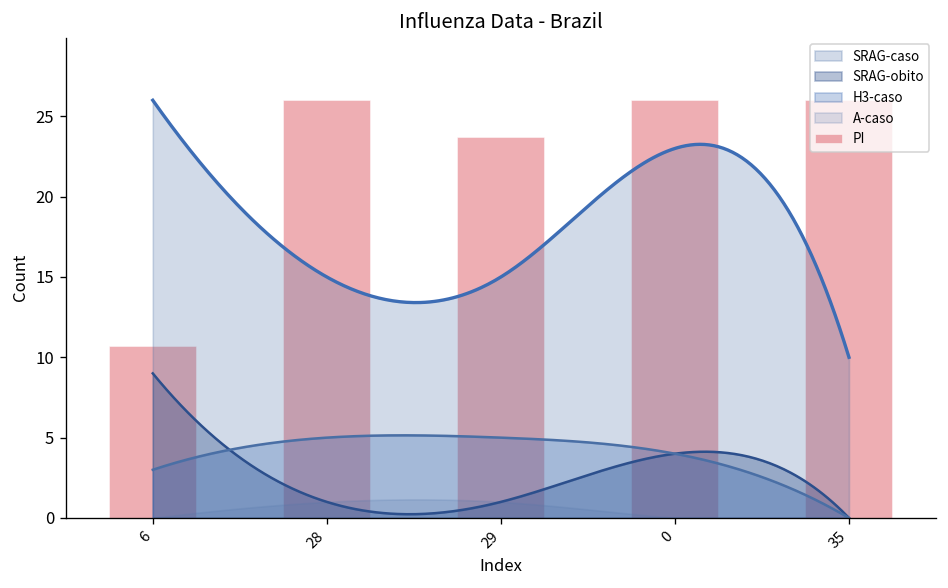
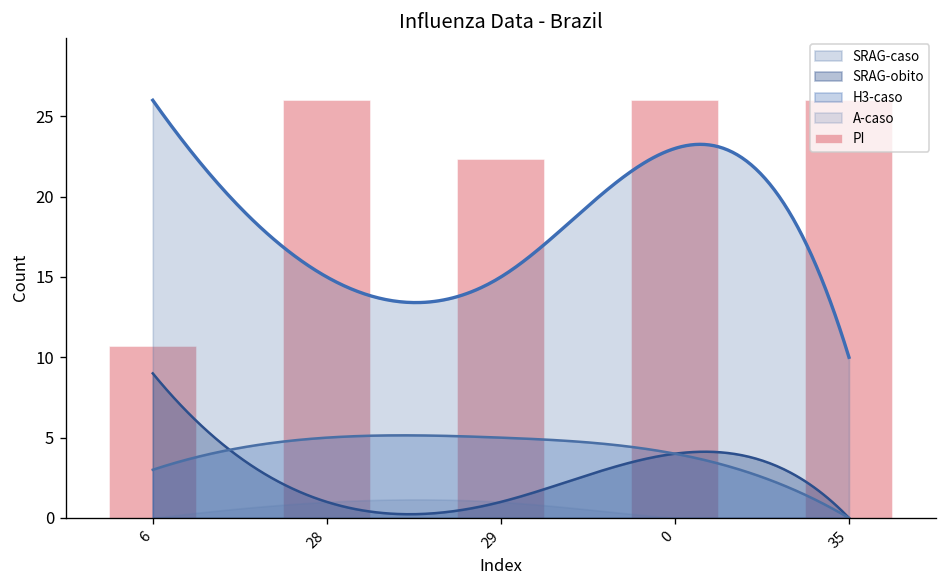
  {
    "PI": {
      "6": 10.7,
      "28": 26.0,
-     "29": 23.7,
+     "29": 22.3,
      "0": 26.0
    }
  }
